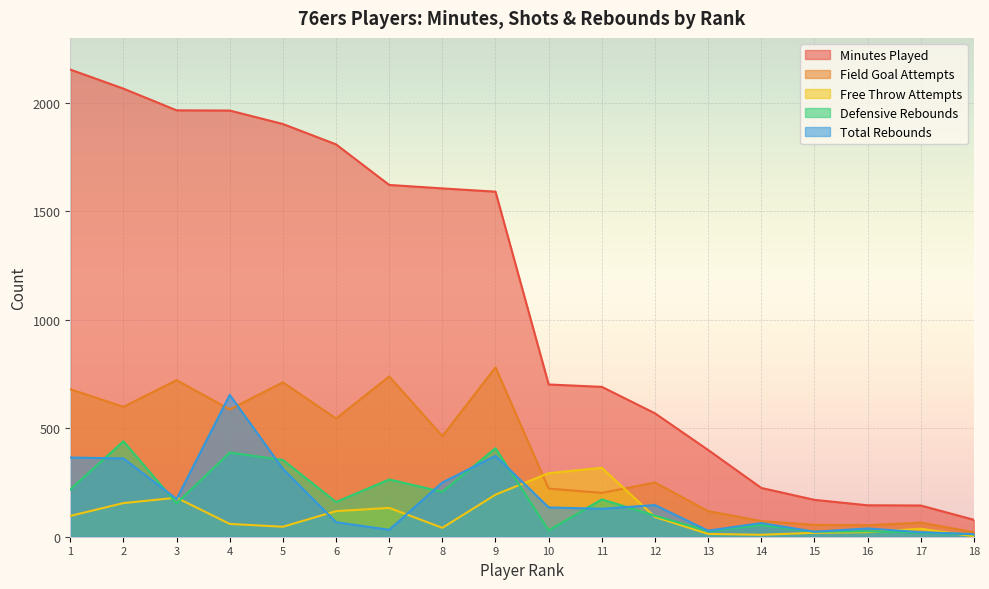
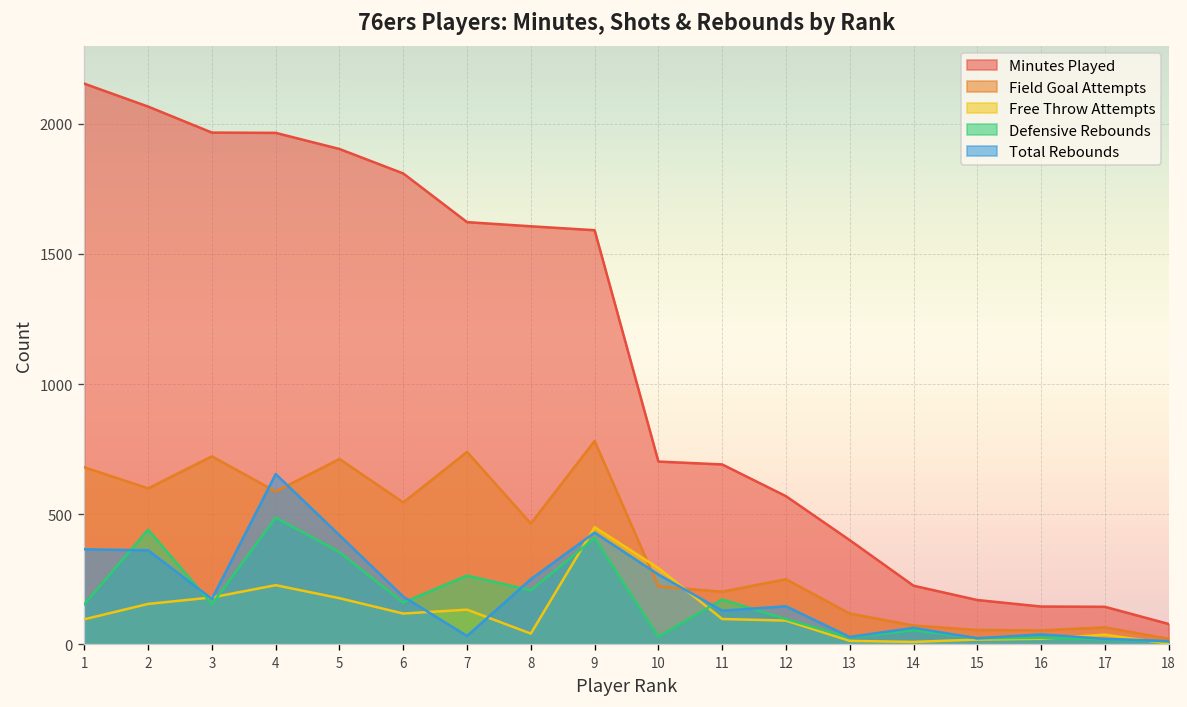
  {
    "Free Throw Attempts": {
      "1": 100,
      "2": 160,
-     "4": 60,
-     "5": 50,
+     "4": 230,
+     "5": 180,
      "6": 120,
      "7": 130,
      "8": 40,
-     "9": 190,
+     "9": 450,
      "10": 290,
-     "11": 320,
+     "11": 100,
      "13": 10,
      "14": 10,
      "17": 40
    },
    "Defensive Rebounds": {
-     "1": 220,
+     "1": 150,
      "2": 440,
      "3": 150,
-     "4": 390,
+     "4": 490,
      "5": 350,
      "6": 160,
      "7": 260,
      "8": 210,
      "9": 410,
      "10": 30,
      "11": 170
    },
    "Total Rebounds": {
      "1": 370,
      "2": 360,
      "4": 650,
-     "5": 310,
-     "6": 70,
+     "5": 420,
+     "6": 180,
      "7": 30,
      "8": 250,
-     "9": 370,
-     "10": 140,
+     "9": 430,
+     "10": 270,
      "11": 130,
      "12": 150,
      "16": 40
    }
  }
